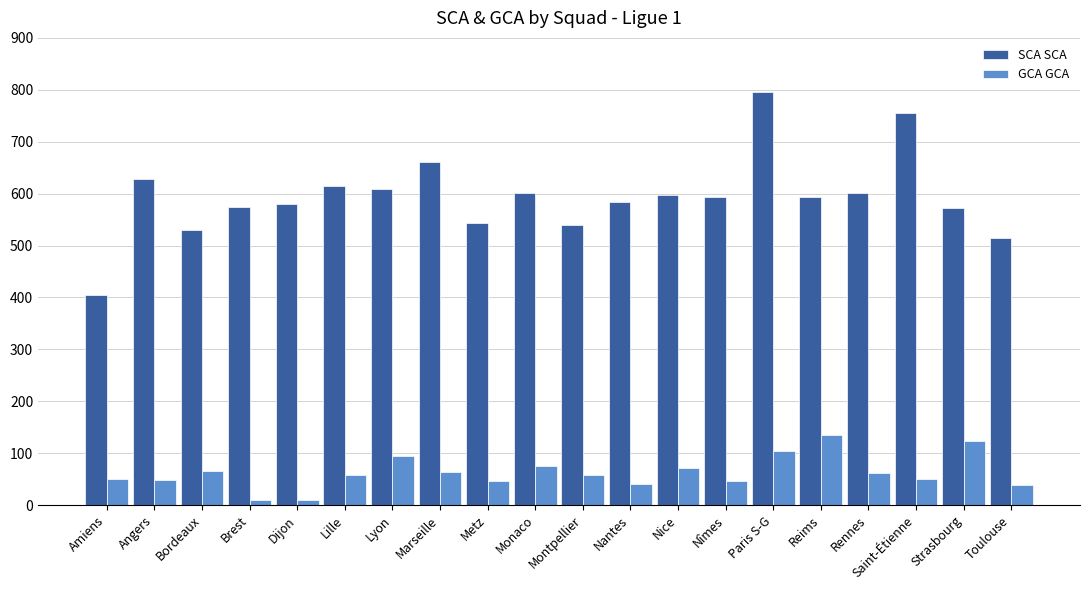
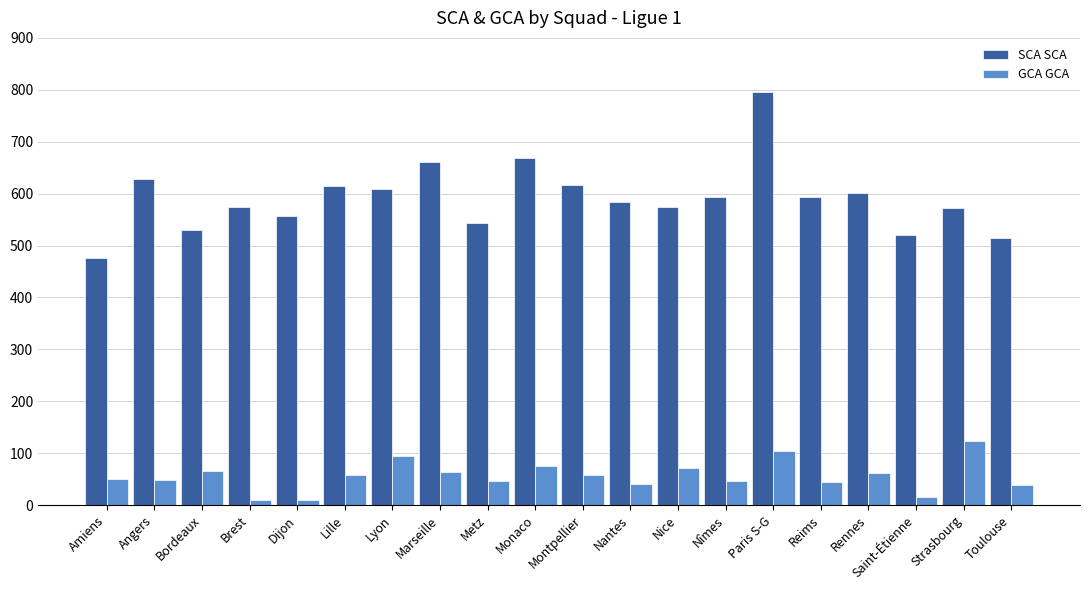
  {
    "SCA SCA": {
-     "Amiens": 410,
+     "Amiens": 480,
      "Angers": 630,
      "Bordeaux": 530,
      "Brest": 570,
-     "Dijon": 580,
+     "Dijon": 560,
      "Lille": 620,
      "Lyon": 610,
      "Marseille": 660,
      "Metz": 540,
-     "Monaco": 600,
-     "Montpellier": 540,
+     "Monaco": 670,
+     "Montpellier": 620,
      "Nantes": 580,
-     "Nice": 600,
+     "Nice": 570,
      "Nîmes": 590,
      "Paris S-G": 800,
      "Reims": 590,
      "Rennes": 600,
-     "Saint-Étienne": 760,
+     "Saint-Étienne": 520,
      "Strasbourg": 570,
      "Toulouse": 510
    },
    "GCA GCA": {
      "Amiens": 50,
      "Angers": 50,
      "Bordeaux": 70,
      "Brest": 10,
      "Dijon": 10,
      "Lille": 60,
      "Lyon": 90,
      "Marseille": 60,
      "Metz": 50,
      "Monaco": 80,
      "Montpellier": 60,
      "Nantes": 40,
      "Nice": 70,
      "Nîmes": 50,
      "Paris S-G": 100,
-     "Reims": 130,
+     "Reims": 50,
      "Rennes": 60,
-     "Saint-Étienne": 50,
+     "Saint-Étienne": 20,
      "Strasbourg": 120,
      "Toulouse": 40
    }
  }
